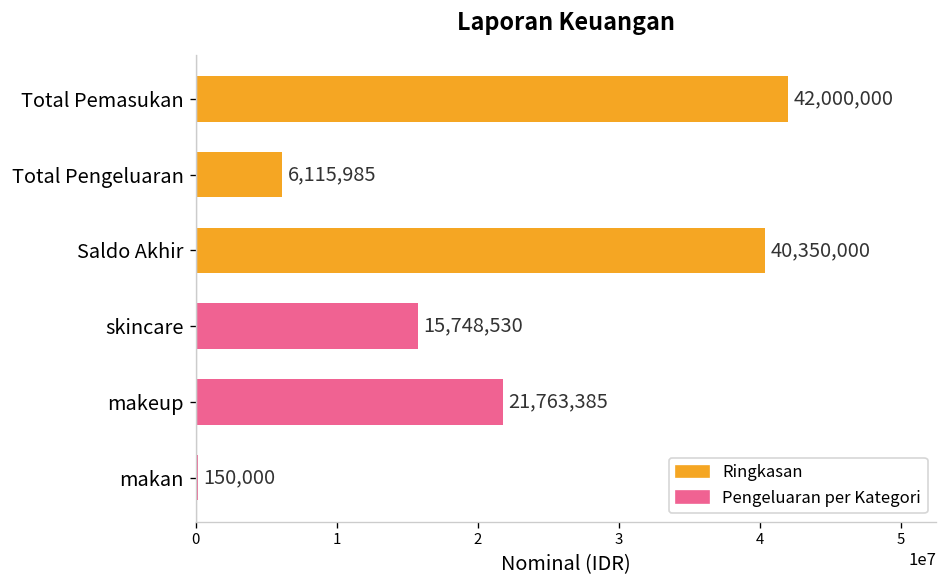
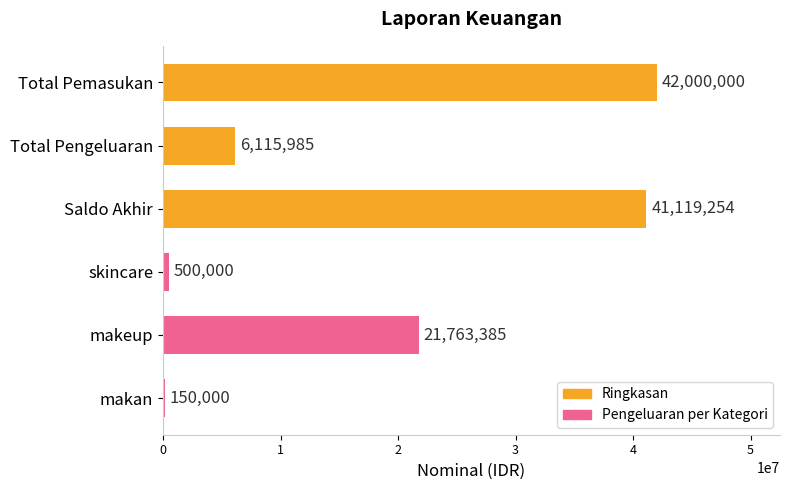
  {
    "Total Pemasukan": "42,000,000",
    "Total Pengeluaran": "6,115,985",
-   "Saldo Akhir": "40,350,000",
-   "skincare": "15,748,530",
+   "Saldo Akhir": "41,119,254",
+   "skincare": "500,000",
    "makeup": "21,763,385",
    "makan": "150,000"
  }
